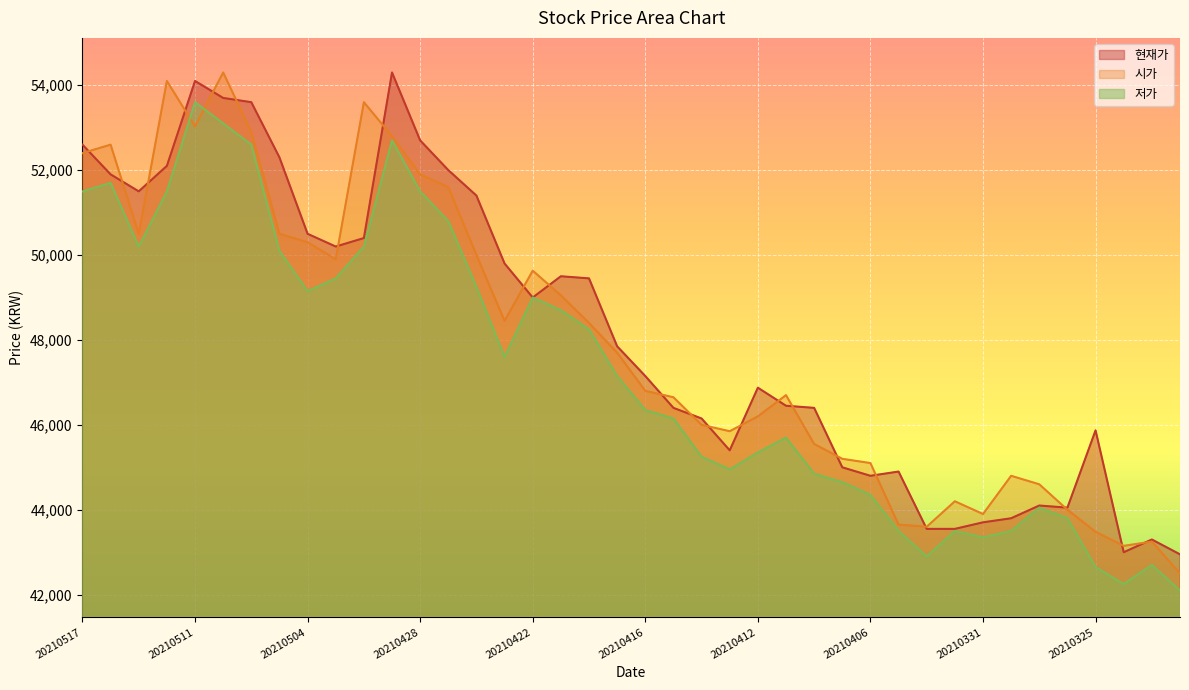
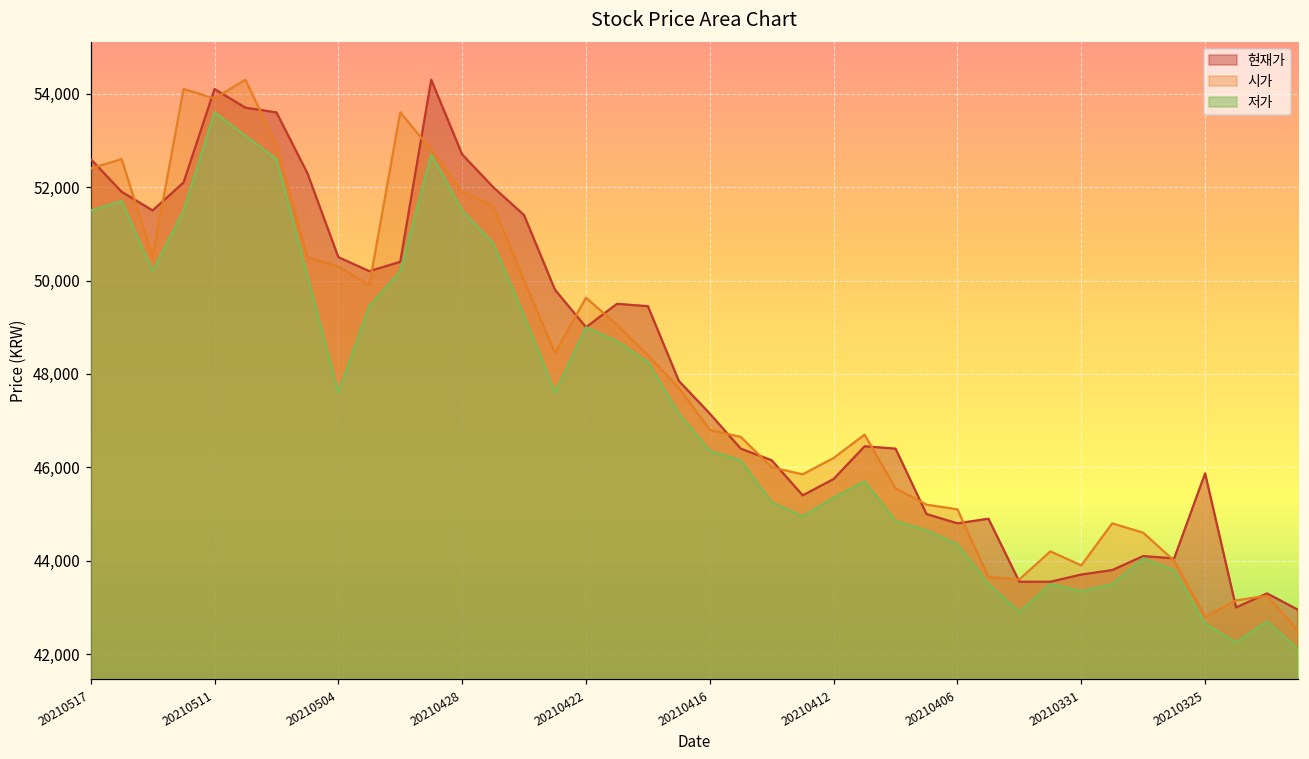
  {
    "현재가": {
      "20210517": "52,600",
      "20210511": "54,100",
      "20210504": "50,500",
      "20210428": "52,700",
      "20210416": "47,200",
-     "20210412": "46,900",
+     "20210412": "45,800",
      "20210406": "44,800",
      "20210331": "43,700",
      "20210325": "45,900"
    },
    "시가": {
      "20210517": "52,400",
-     "20210511": "53,000",
+     "20210511": "53,900",
      "20210504": "50,300",
      "20210428": "51,900",
      "20210422": "49,600",
      "20210416": "46,800",
      "20210412": "46,200",
      "20210406": "45,100",
      "20210331": "43,900",
-     "20210325": "43,500"
+     "20210325": "42,800"
    },
    "저가": {
      "20210517": "51,500",
      "20210511": "53,600",
-     "20210504": "49,200",
+     "20210504": "47,600",
      "20210428": "51,500",
      "20210416": "46,400",
      "20210412": "45,400",
      "20210406": "44,400",
      "20210331": "43,400",
      "20210325": "42,700"
    }
  }
